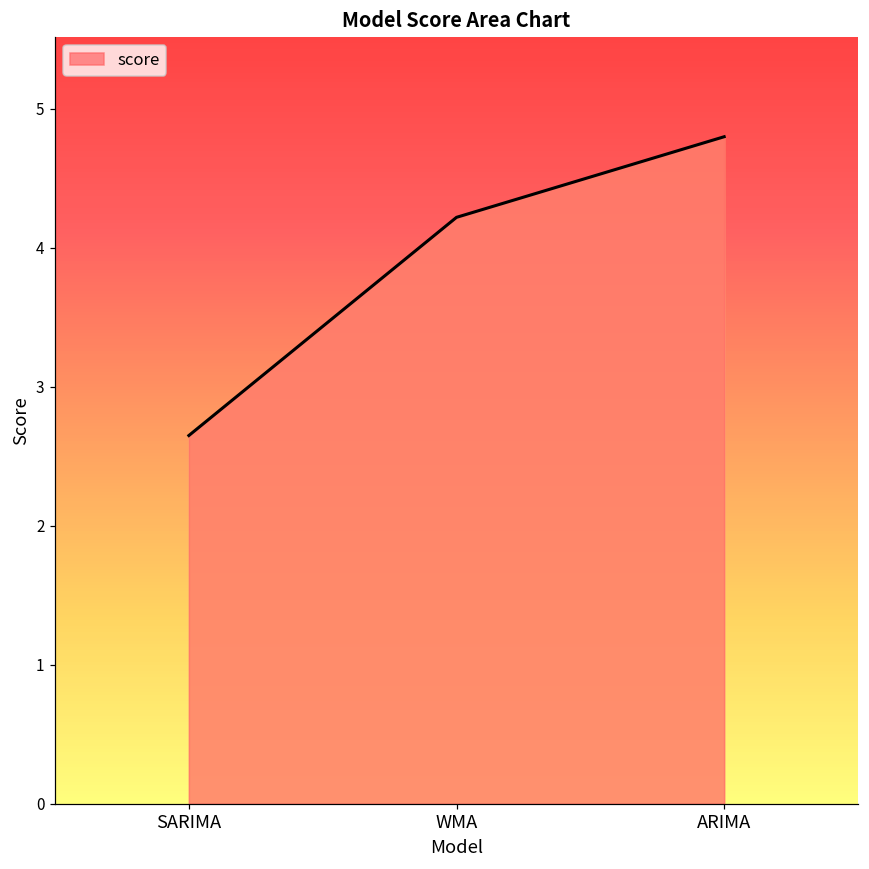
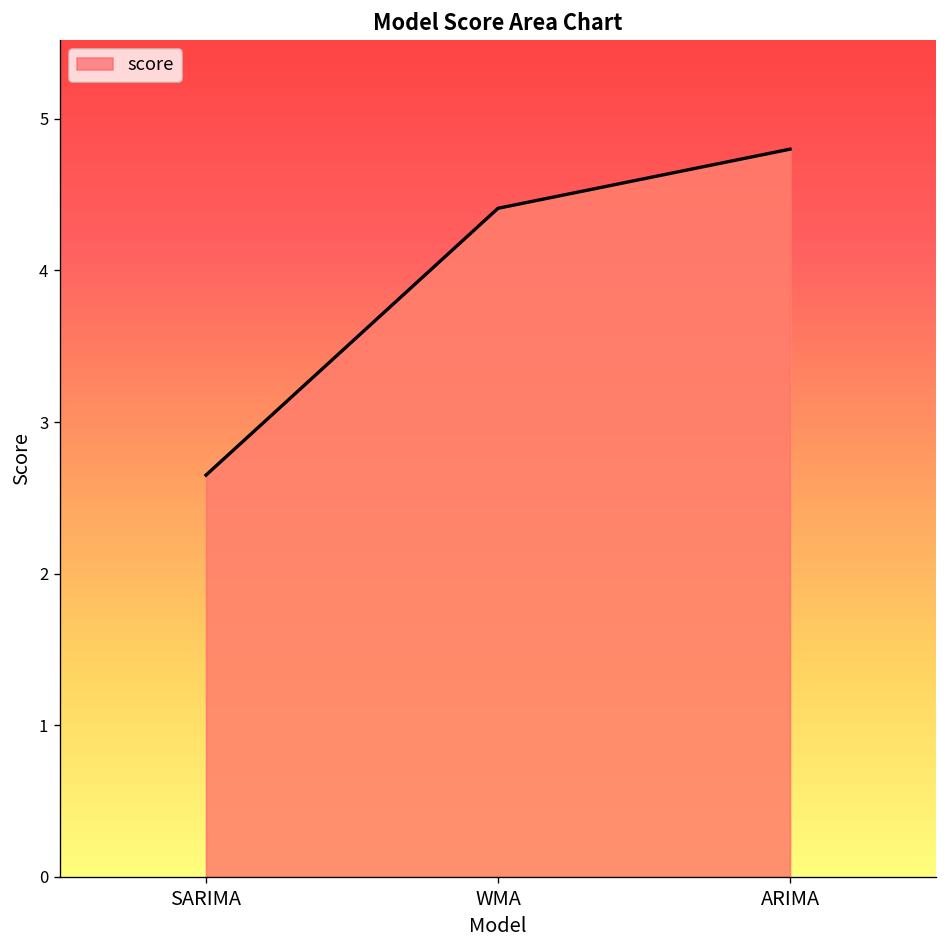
  {
    "SARIMA": 2.65,
-   "WMA": 4.22,
+   "WMA": 4.41,
    "ARIMA": 4.80
  }
